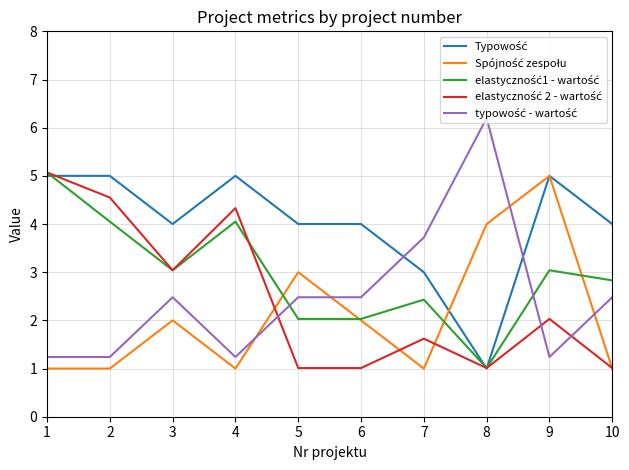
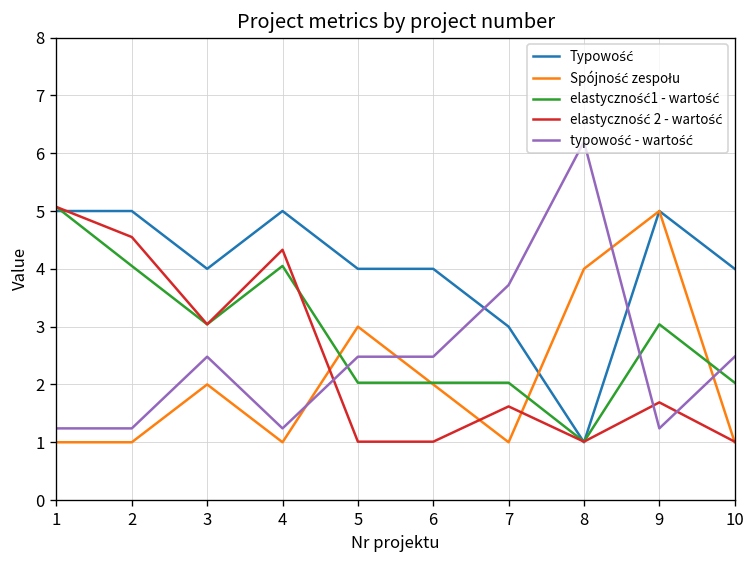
  {
    "Typowość": {
      "1": 5.0,
      "2": 5.0,
      "3": 4.0,
      "4": 5.0,
      "5": 4.0,
      "6": 4.0,
      "7": 3.0,
      "10": 4.0
    },
    "Spójność zespołu": {
      "1": 1.0,
      "2": 1.0,
      "3": 2.0,
      "4": 1.0,
      "5": 3.0,
      "7": 1.0,
      "8": 4.0
    },
    "elastyczność1 - wartość": {
      "2": 4.1,
      "4": 4.1,
      "5": 2.0,
-     "7": 2.4,
+     "7": 2.0,
      "9": 3.0,
-     "10": 2.8
+     "10": 2.0
    },
    "elastyczność 2 - wartość": {
      "2": 4.6,
      "4": 4.3,
      "5": 1.0,
      "6": 1.0,
      "7": 1.6,
-     "9": 2.0
+     "9": 1.7
    },
    "typowość - wartość": {
      "1": 1.2,
      "2": 1.2,
      "3": 2.5,
      "4": 1.2,
      "5": 2.5,
      "6": 2.5,
      "7": 3.7,
      "9": 1.2,
      "10": 2.5
    }
  }
